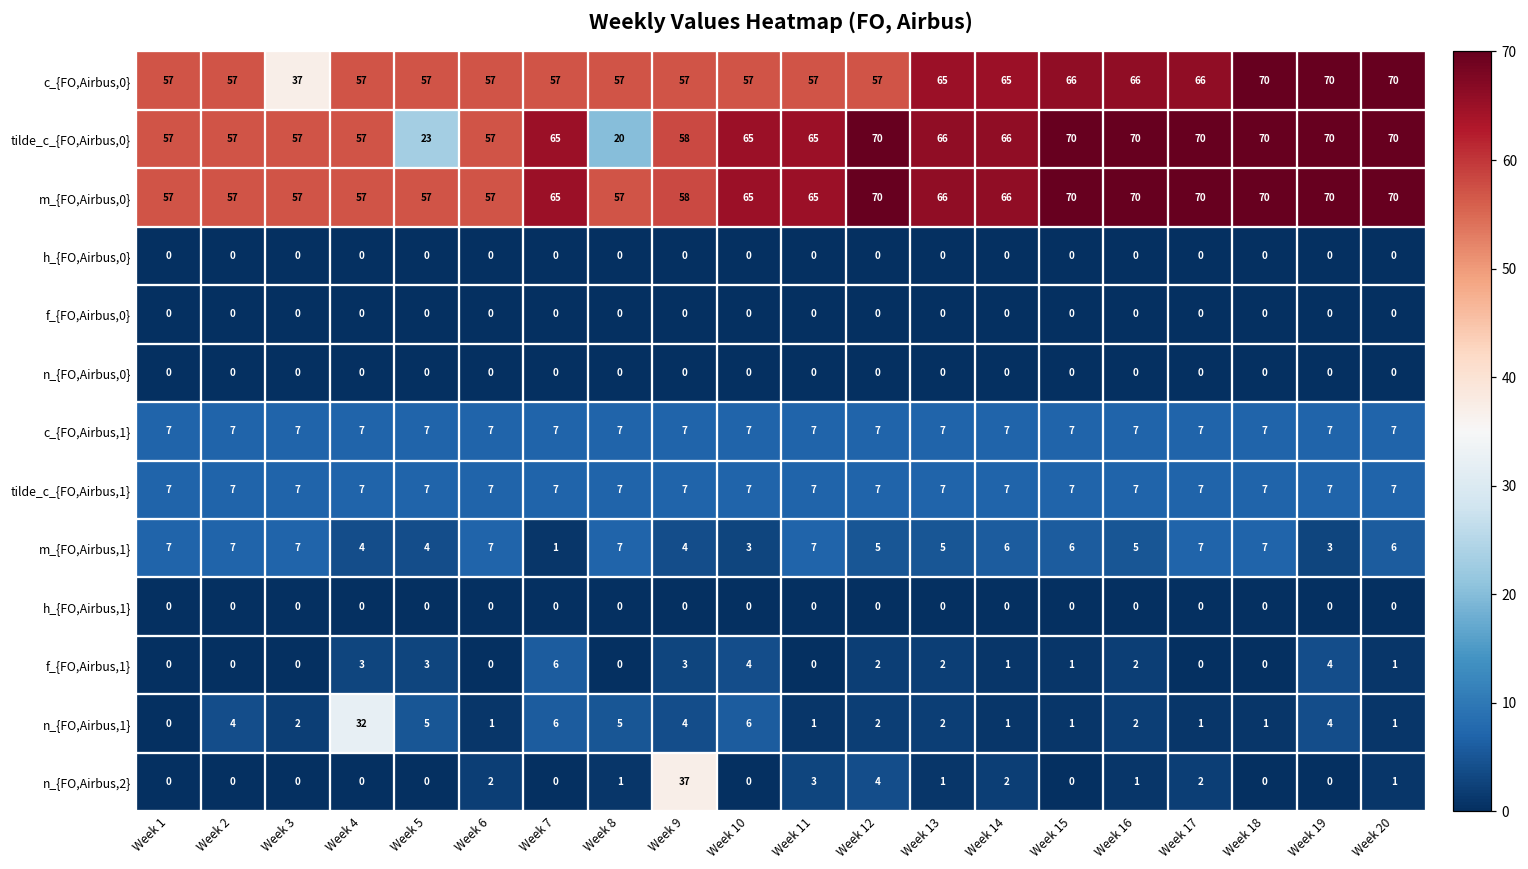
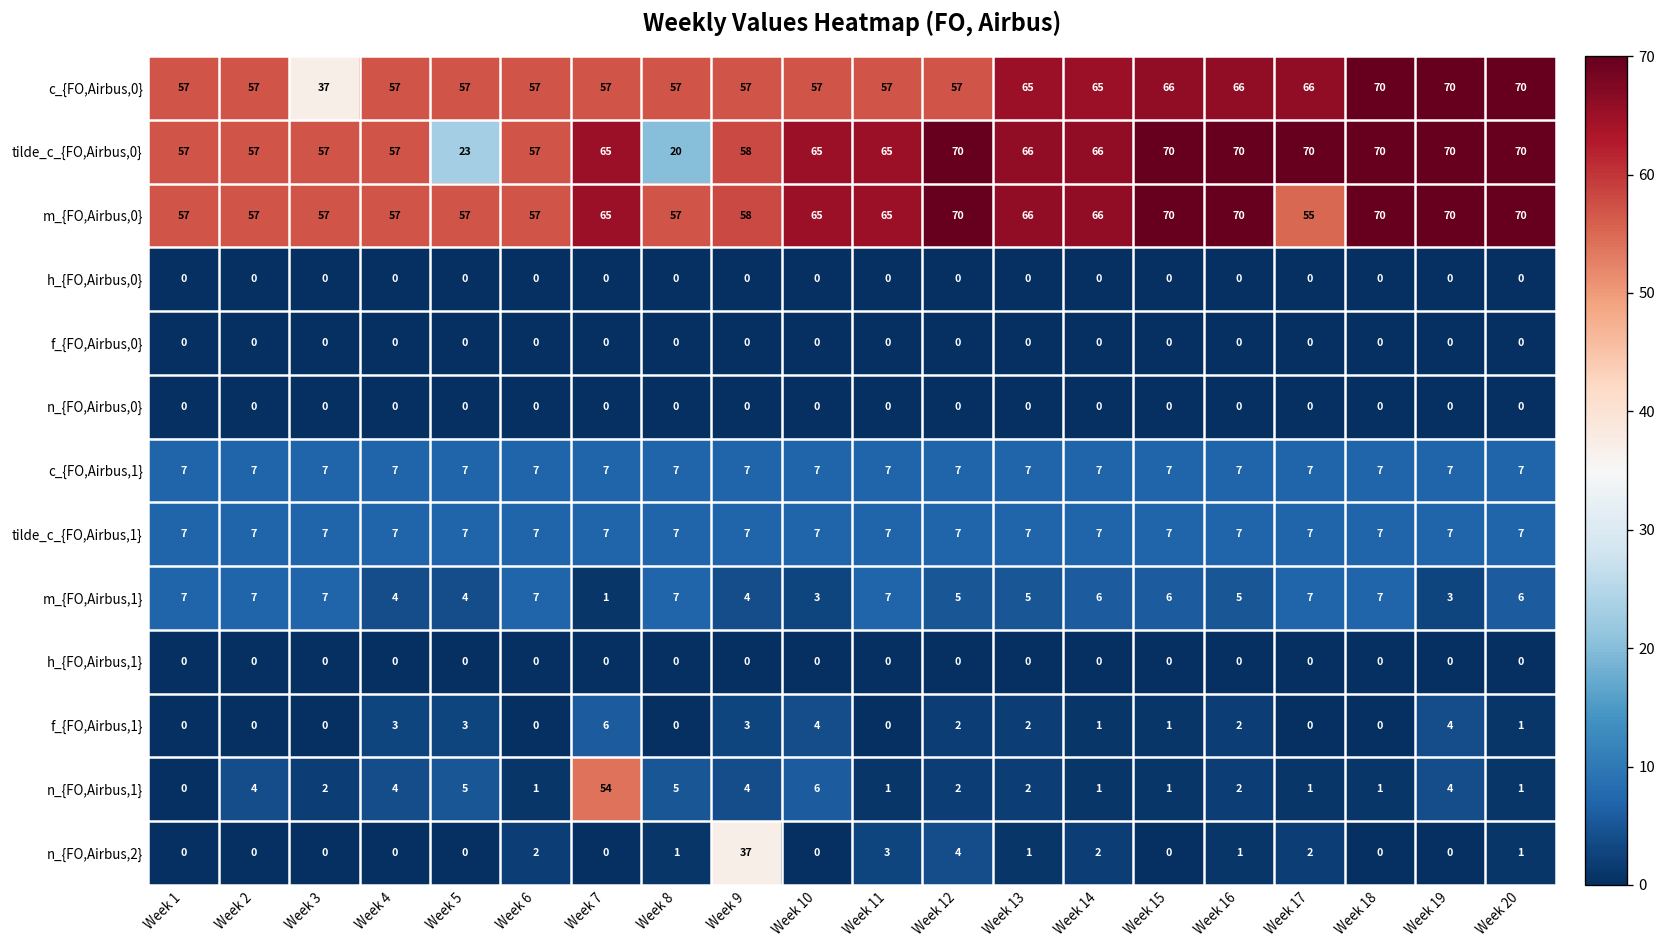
  {
    "m_{FO,Airbus,0}": {
      "Week 1": 57,
      "Week 2": 57,
      "Week 3": 57,
      "Week 4": 57,
      "Week 5": 57,
      "Week 6": 57,
      "Week 7": 65,
      "Week 8": 57,
      "Week 9": 58,
      "Week 10": 65,
      "Week 11": 65,
      "Week 12": 70,
      "Week 13": 66,
      "Week 14": 66,
      "Week 15": 70,
      "Week 16": 70,
-     "Week 17": 70,
+     "Week 17": 55,
      "Week 18": 70,
      "Week 19": 70,
      "Week 20": 70
    },
    "n_{FO,Airbus,1}": {
      "Week 1": 0,
      "Week 2": 4,
      "Week 3": 2,
-     "Week 4": 32,
+     "Week 4": 4,
      "Week 5": 5,
      "Week 6": 1,
-     "Week 7": 6,
+     "Week 7": 54,
      "Week 8": 5,
      "Week 9": 4,
      "Week 10": 6,
      "Week 11": 1,
      "Week 12": 2,
      "Week 13": 2,
      "Week 14": 1,
      "Week 15": 1,
      "Week 16": 2,
      "Week 17": 1,
      "Week 18": 1,
      "Week 19": 4,
      "Week 20": 1
    }
  }
